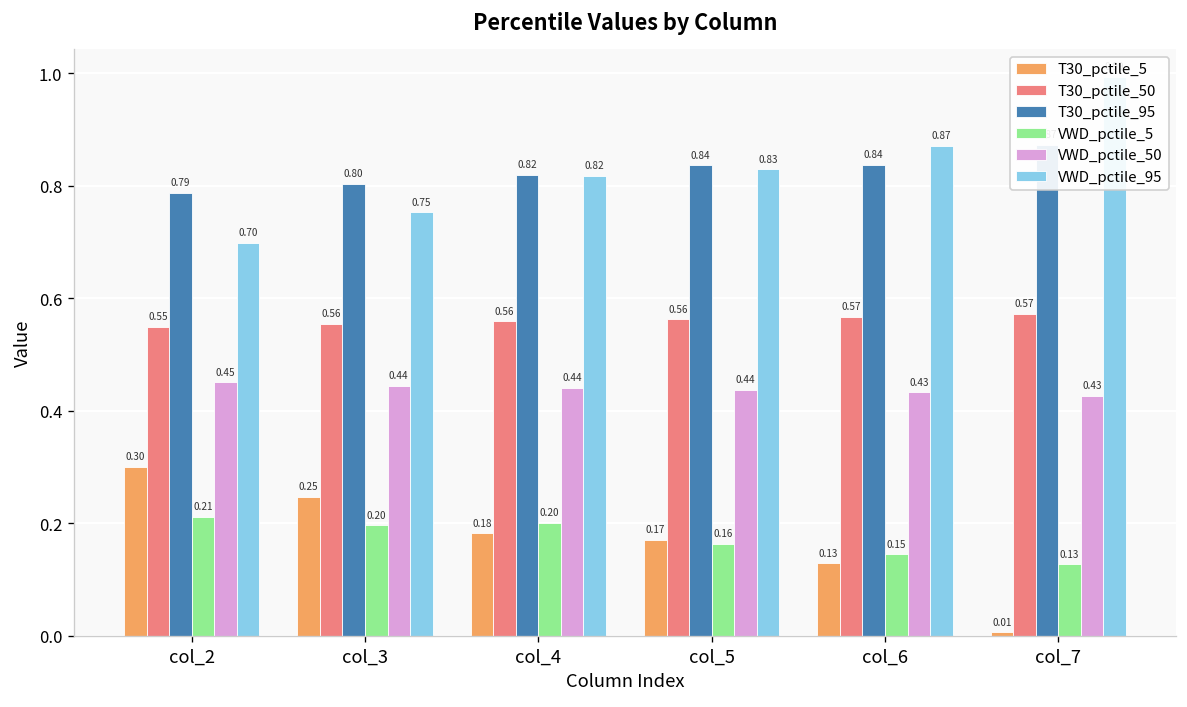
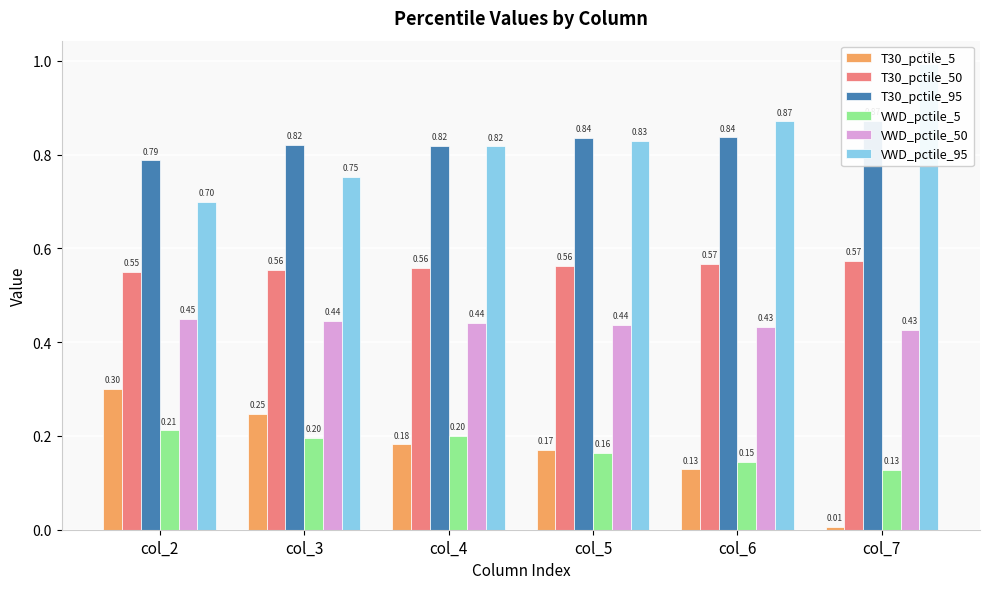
  {
    "T30_pctile_95": {
      "col_2": 0.79,
-     "col_3": 0.80,
+     "col_3": 0.82,
      "col_4": 0.82,
      "col_5": 0.84,
      "col_6": 0.84
    },
    "VWD_pctile_5": {
      "col_2": 0.21,
      "col_3": 0.20,
      "col_4": 0.20,
      "col_5": 0.16,
      "col_6": 0.15,
      "col_7": 0.13
    },
    "VWD_pctile_50": {
      "col_2": 0.45,
      "col_3": 0.44,
      "col_4": 0.44,
      "col_5": 0.44,
      "col_6": 0.43,
      "col_7": 0.43
    },
    "VWD_pctile_95": {
      "col_2": 0.70,
      "col_3": 0.75,
      "col_4": 0.82,
      "col_5": 0.83,
      "col_6": 0.87
    }
  }
